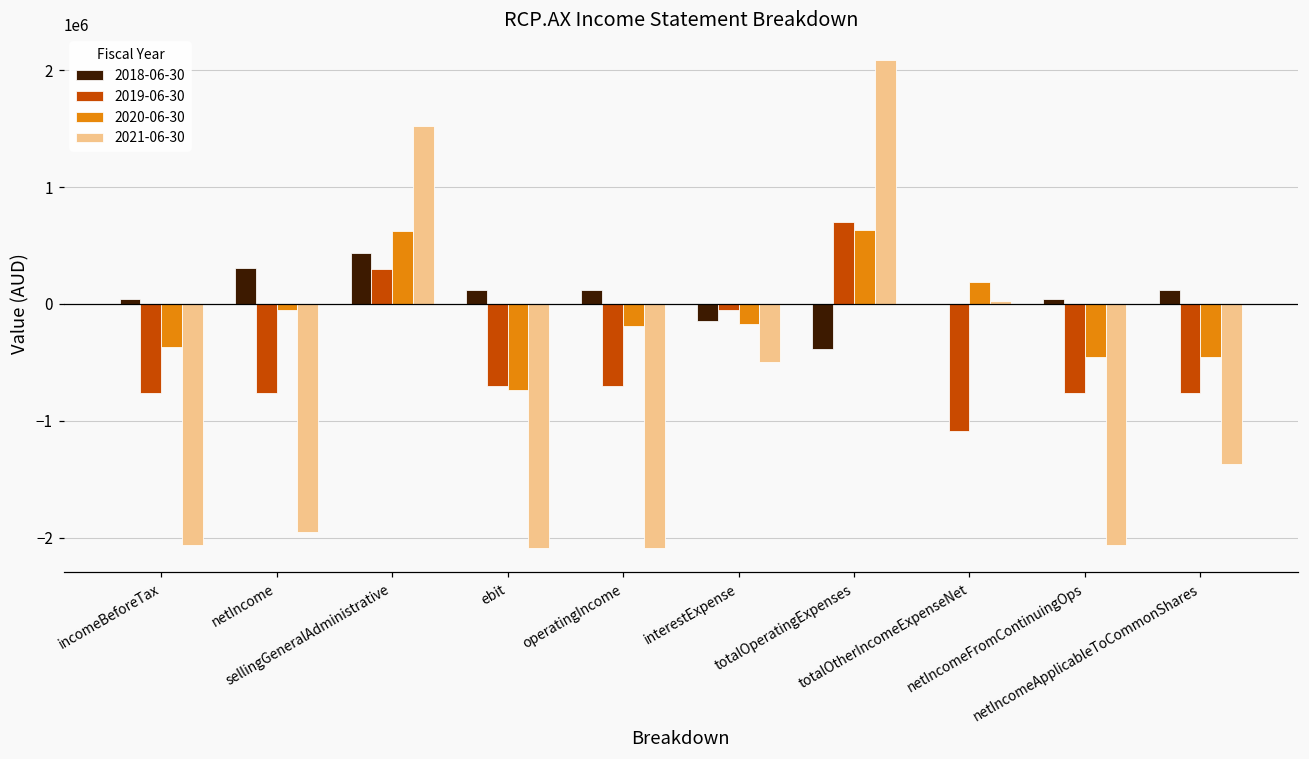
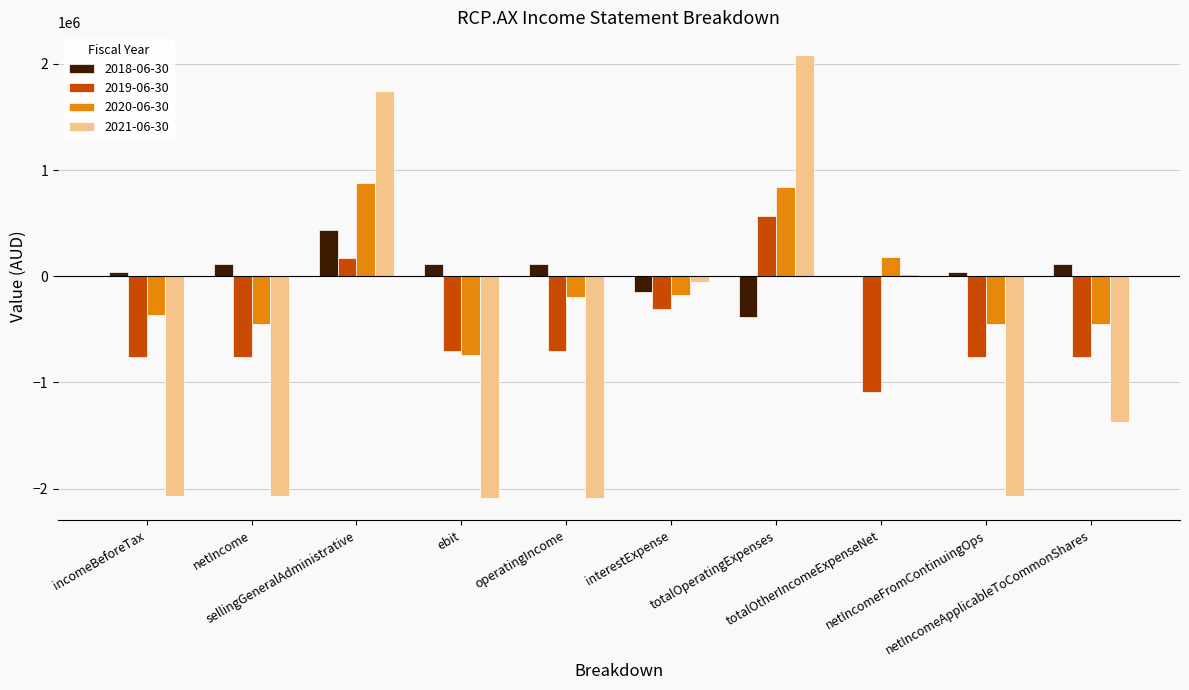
  {
    "2018-06-30": {
      "incomeBeforeTax": 40000,
-     "netIncome": 300000,
+     "netIncome": 120000,
      "sellingGeneralAdministrative": 440000,
      "ebit": 120000,
      "operatingIncome": 120000,
      "interestExpense": -150000,
      "totalOperatingExpenses": -390000,
      "netIncomeFromContinuingOps": 40000,
      "netIncomeApplicableToCommonShares": 120000
    },
    "2019-06-30": {
      "incomeBeforeTax": -760000,
      "netIncome": -760000,
-     "sellingGeneralAdministrative": 300000,
+     "sellingGeneralAdministrative": 170000,
      "ebit": -700000,
      "operatingIncome": -700000,
-     "interestExpense": -50000,
-     "totalOperatingExpenses": 700000,
+     "interestExpense": -310000,
+     "totalOperatingExpenses": 570000,
      "totalOtherIncomeExpenseNet": -1090000,
      "netIncomeFromContinuingOps": -760000,
      "netIncomeApplicableToCommonShares": -760000
    },
    "2020-06-30": {
      "incomeBeforeTax": -370000,
-     "netIncome": -50000,
-     "sellingGeneralAdministrative": 630000,
+     "netIncome": -450000,
+     "sellingGeneralAdministrative": 880000,
      "ebit": -740000,
      "operatingIncome": -190000,
      "interestExpense": -180000,
-     "totalOperatingExpenses": 640000,
+     "totalOperatingExpenses": 840000,
      "totalOtherIncomeExpenseNet": 180000,
      "netIncomeFromContinuingOps": -450000,
      "netIncomeApplicableToCommonShares": -450000
    },
    "2021-06-30": {
      "incomeBeforeTax": -2070000,
-     "netIncome": -1950000,
-     "sellingGeneralAdministrative": 1520000,
+     "netIncome": -2070000,
+     "sellingGeneralAdministrative": 1740000,
      "ebit": -2090000,
      "operatingIncome": -2090000,
-     "interestExpense": -500000,
+     "interestExpense": -60000,
      "totalOperatingExpenses": 2090000,
      "netIncomeFromContinuingOps": -2070000,
      "netIncomeApplicableToCommonShares": -1370000
    }
  }
